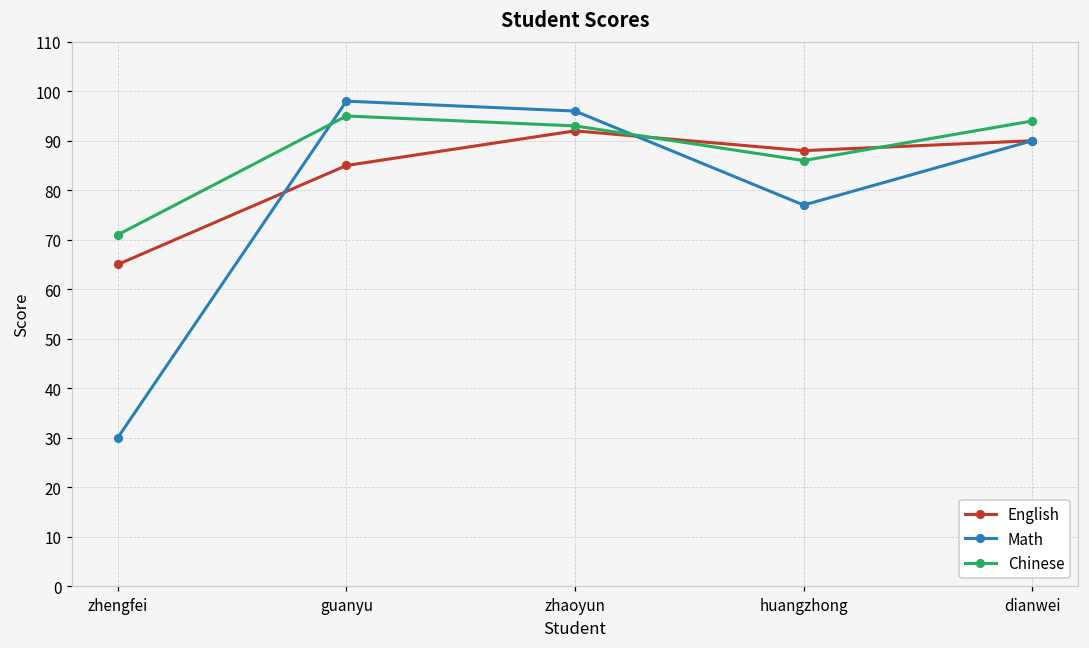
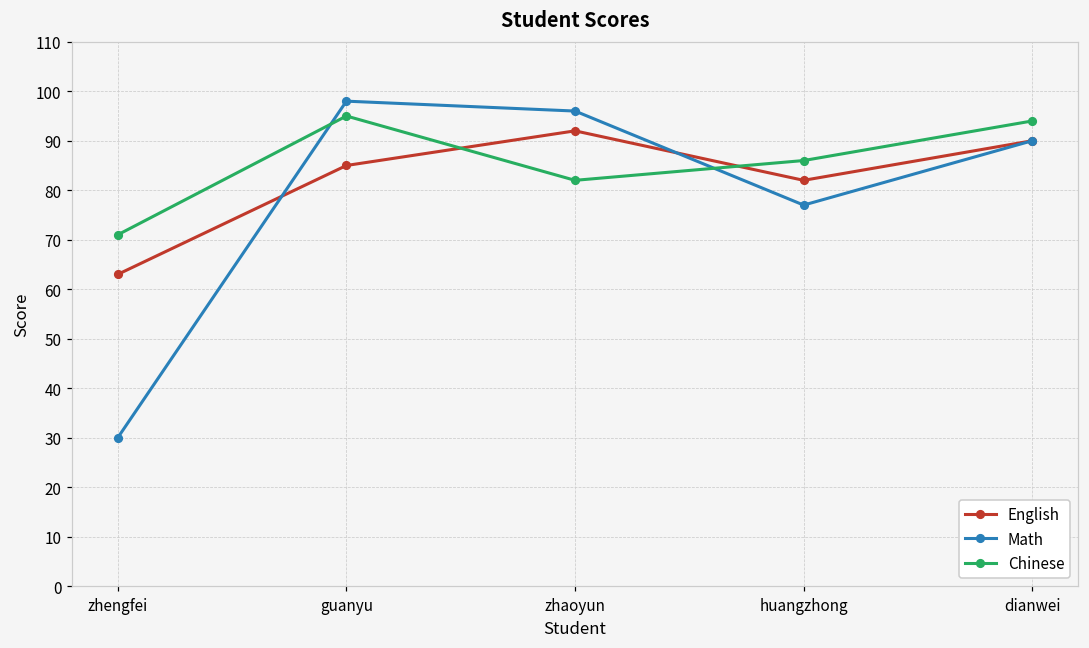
  {
    "English": {
-     "zhengfei": 65,
+     "zhengfei": 63,
      "guanyu": 85,
      "zhaoyun": 92,
-     "huangzhong": 88
+     "huangzhong": 82
    },
    "Math": {
      "zhengfei": 30,
      "guanyu": 98,
      "zhaoyun": 96,
      "huangzhong": 77
    },
    "Chinese": {
      "zhengfei": 71,
      "guanyu": 95,
-     "zhaoyun": 93,
+     "zhaoyun": 82,
      "huangzhong": 86,
      "dianwei": 94
    }
  }
